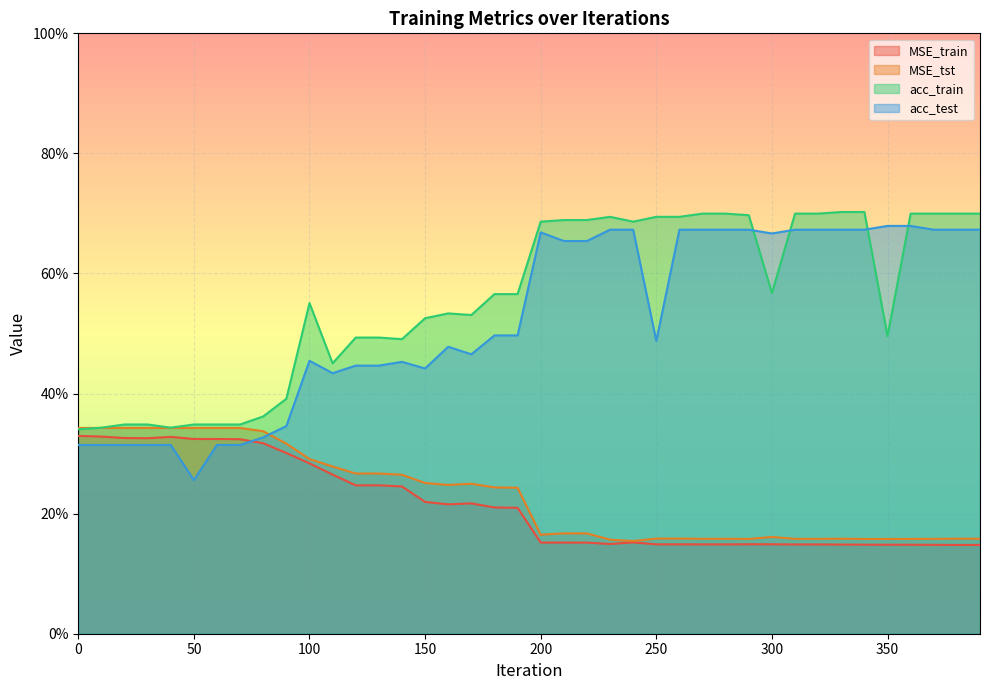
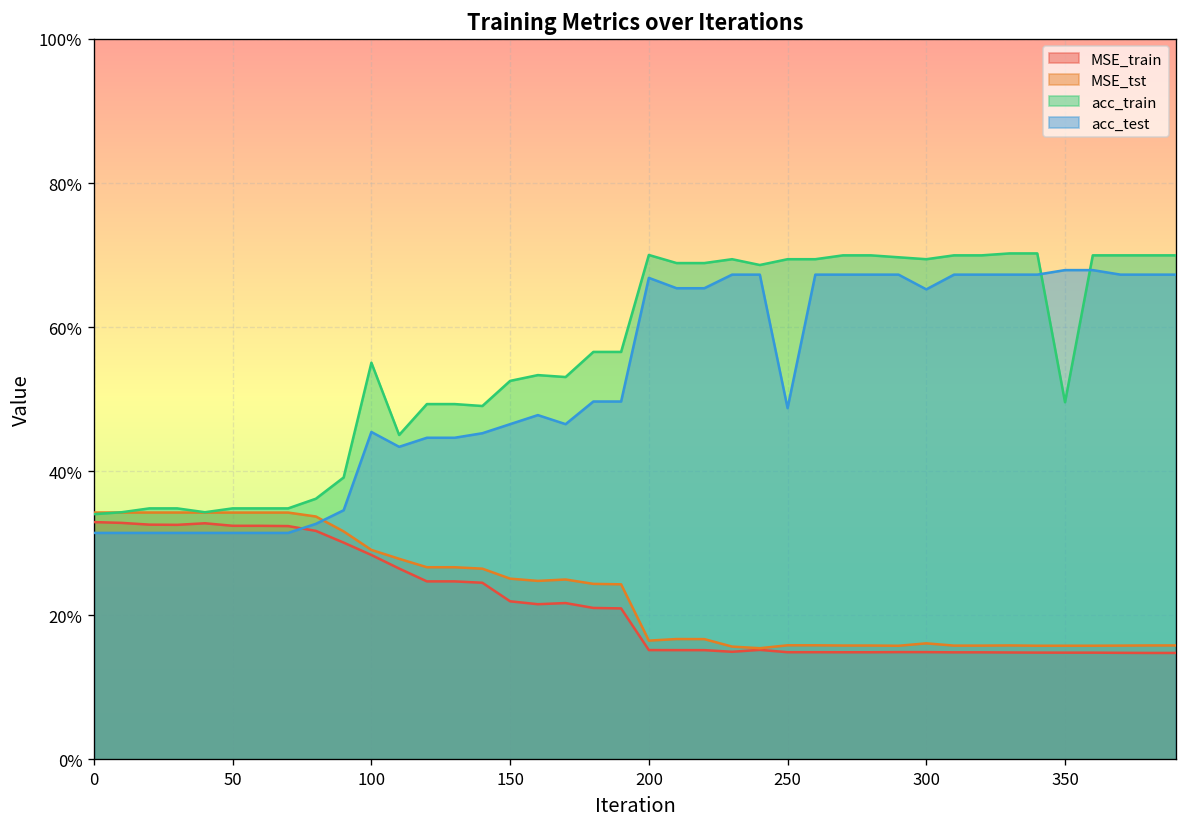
  {
    "acc_train": {
      "50": "35%",
      "100": "55%",
      "150": "53%",
-     "200": "69%",
+     "200": "70%",
      "250": "69%",
-     "300": "57%",
+     "300": "69%",
      "350": "50%"
    },
    "acc_test": {
      "0": "31%",
-     "50": "26%",
+     "50": "31%",
      "100": "45%",
-     "150": "44%",
+     "150": "47%",
      "200": "67%",
      "250": "49%",
-     "300": "67%",
+     "300": "65%",
      "350": "68%"
    }
  }
